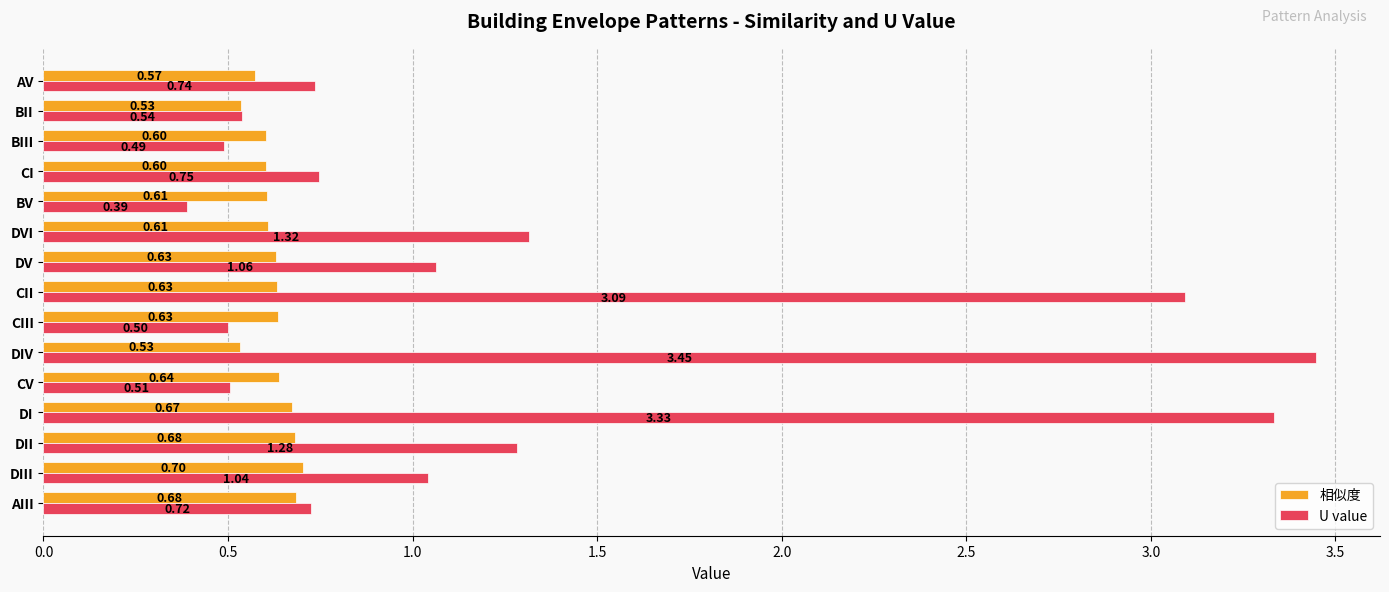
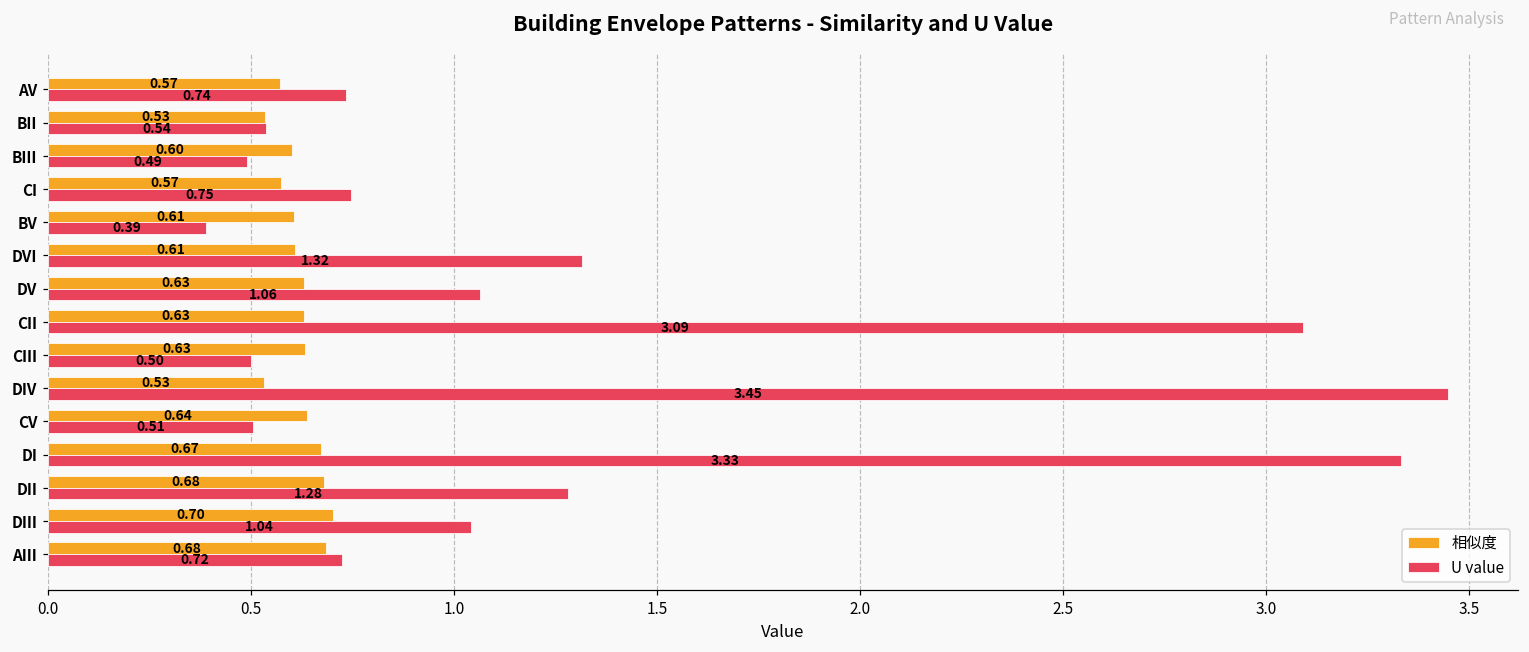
  {
    "相似度": {
      "AV": 0.57,
      "BIII": 0.60,
-     "CI": 0.60,
+     "CI": 0.57,
      "BV": 0.61,
      "DVI": 0.61,
      "DV": 0.63,
      "CII": 0.63,
      "CIII": 0.63,
      "DIV": 0.53,
      "CV": 0.64,
      "DI": 0.67,
      "DII": 0.68,
      "DIII": 0.70,
      "AIII": 0.68
    },
    "U value": {
      "AV": 0.74,
      "BIII": 0.49,
      "CI": 0.75,
      "BV": 0.39,
      "DVI": 1.32,
      "DV": 1.06,
      "CII": 3.09,
      "CIII": 0.50,
      "DIV": 3.45,
      "CV": 0.51,
      "DI": 3.33,
      "DII": 1.28,
      "DIII": 1.04,
      "AIII": 0.72
    }
  }
